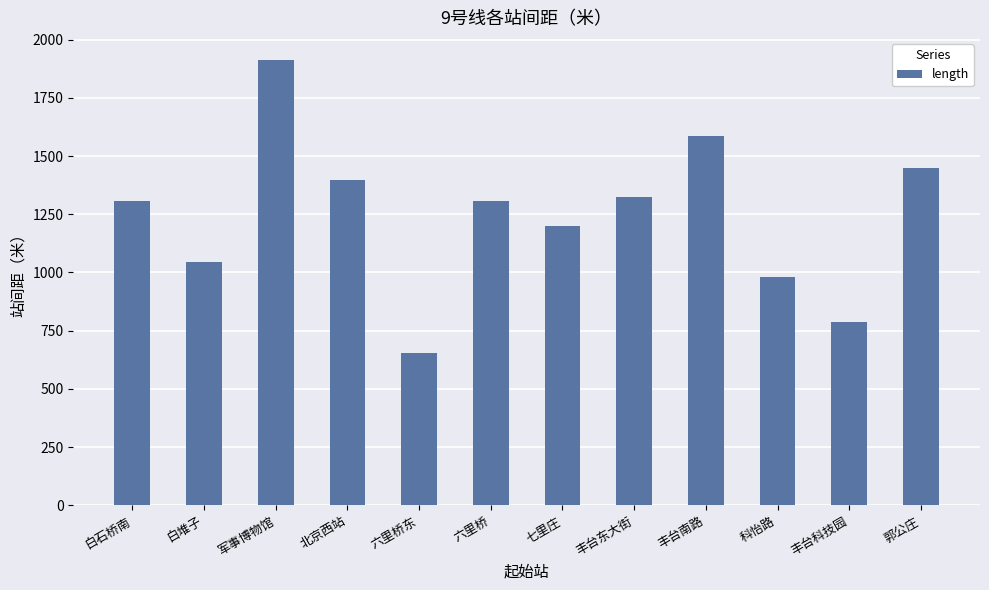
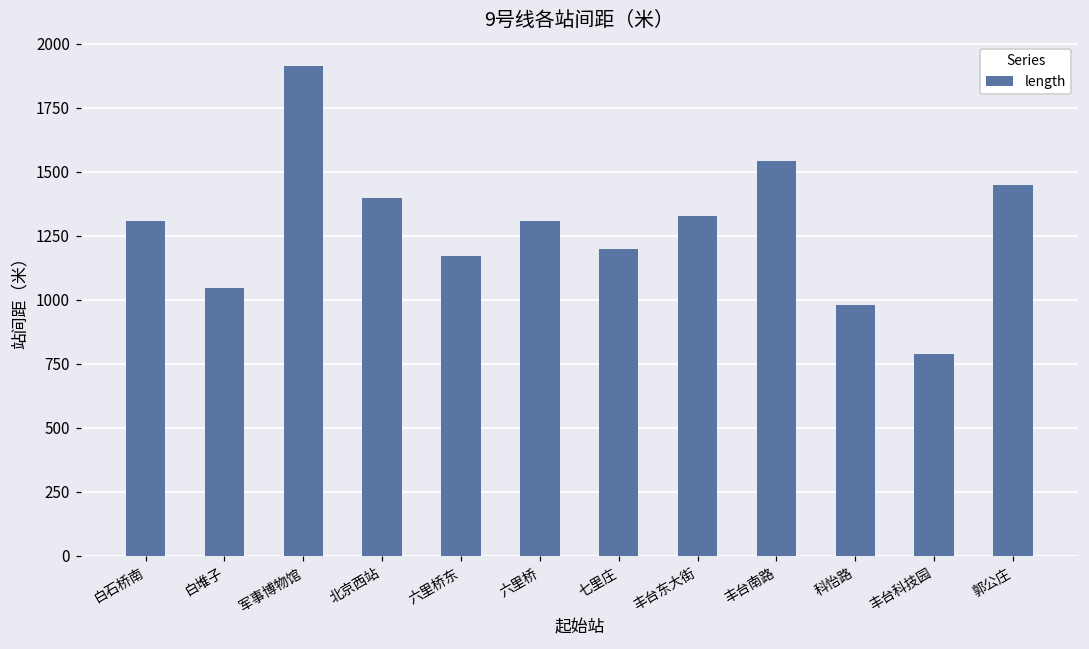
  {
    "白石桥南": 1310,
    "白堆子": 1040,
    "军事博物馆": 1910,
    "北京西站": 1400,
-   "六里桥东": 650,
+   "六里桥东": 1170,
    "六里桥": 1310,
    "七里庄": 1200,
    "丰台东大街": 1330,
-   "丰台南路": 1590,
+   "丰台南路": 1540,
    "科怡路": 980,
    "丰台科技园": 790,
    "郭公庄": 1450
  }
